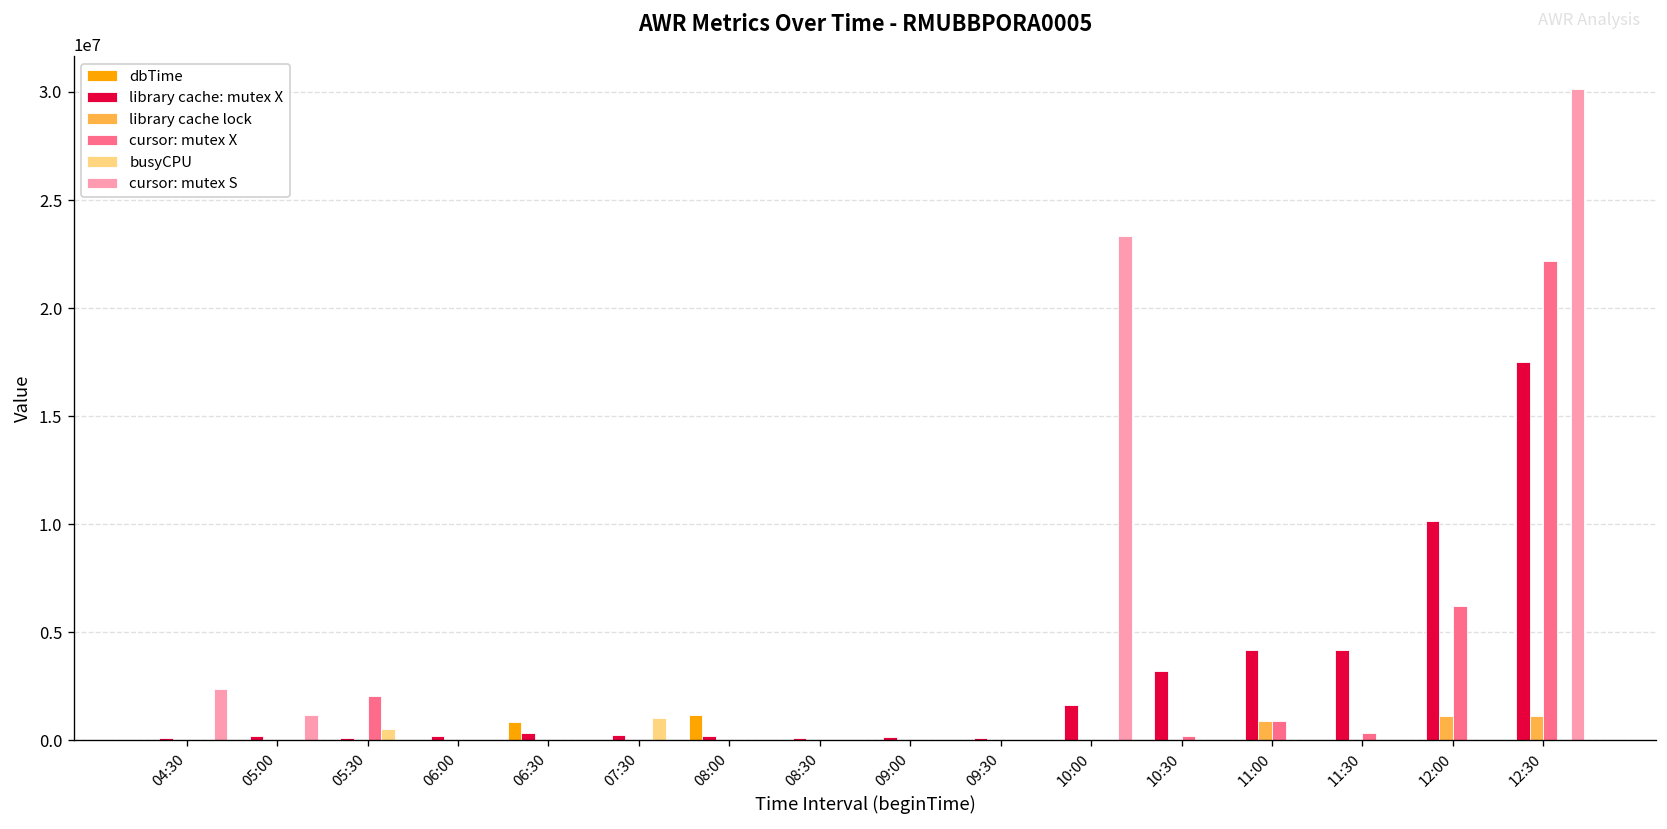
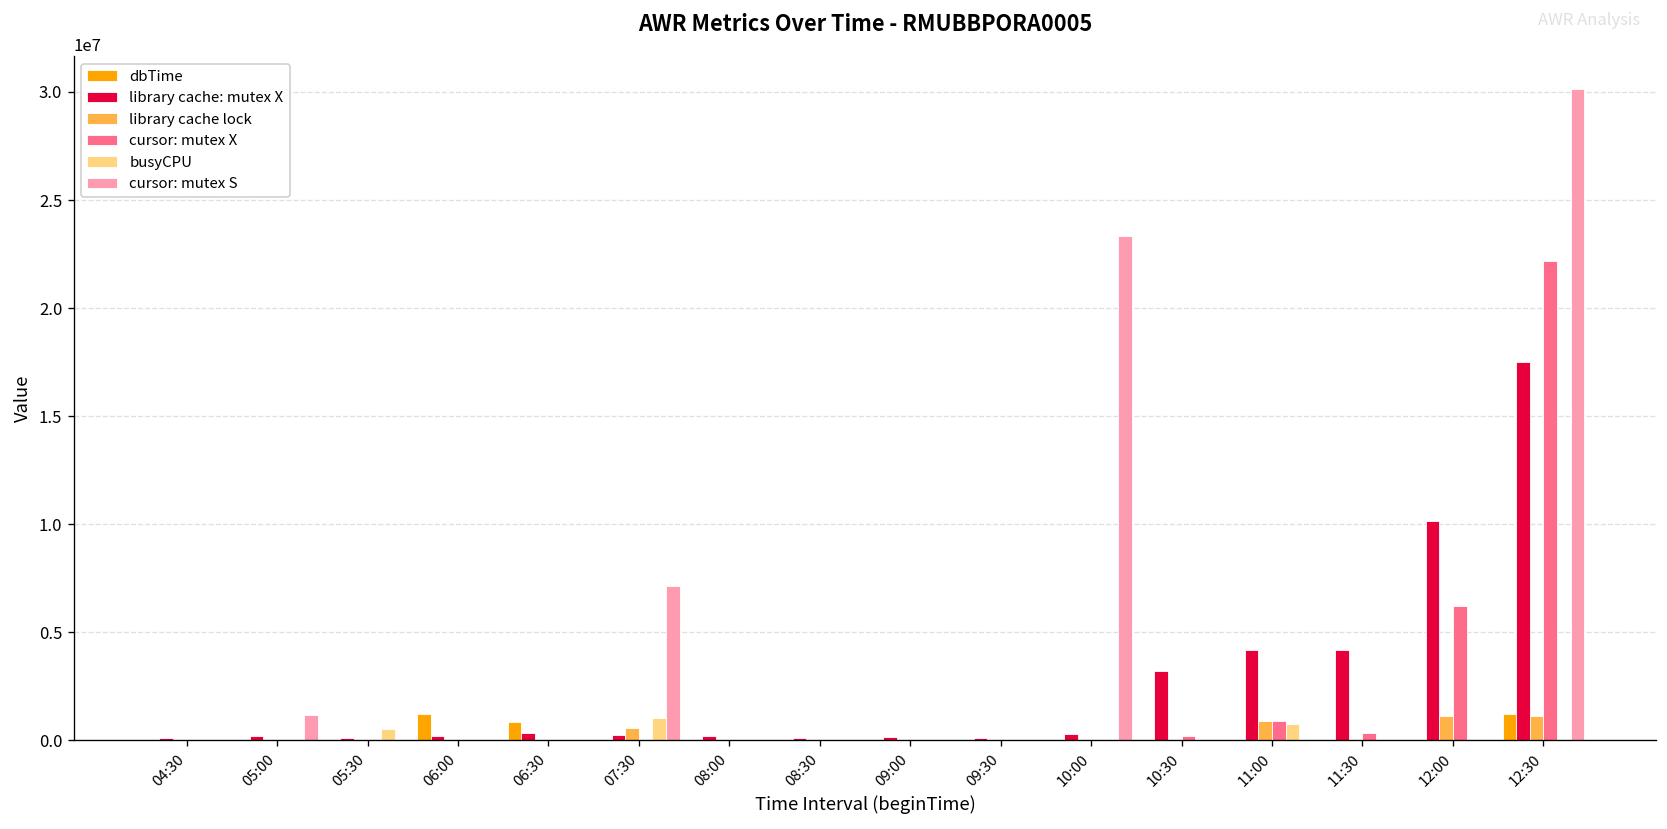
  {
    "dbTime": {
-     "06:00": 0,
+     "06:00": 1200000,
      "06:30": 900000,
-     "08:00": 1200000,
-     "12:30": 0
+     "08:00": 0,
+     "12:30": 1200000
    },
    "library cache: mutex X": {
      "05:00": 200000,
      "06:00": 200000,
      "06:30": 300000,
      "07:30": 300000,
      "08:00": 200000,
-     "10:00": 1700000,
+     "10:00": 300000,
      "10:30": 3200000,
      "11:00": 4200000,
      "11:30": 4200000,
      "12:00": 10100000,
      "12:30": 17500000
    },
    "library cache lock": {
      "04:30": 0,
      "05:00": 0,
      "05:30": 0,
      "06:00": 0,
      "06:30": 0,
-     "07:30": 0,
+     "07:30": 600000,
      "08:00": 0,
      "08:30": 0,
      "09:00": 0,
      "09:30": 0,
      "10:00": 0,
      "10:30": 0,
      "11:00": 900000,
      "11:30": 0,
      "12:00": 1100000,
      "12:30": 1100000
    },
    "cursor: mutex X": {
      "04:30": 0,
      "05:00": 0,
-     "05:30": 2100000,
+     "05:30": 0,
      "06:00": 0,
      "08:00": 0,
      "08:30": 0,
      "09:00": 0,
      "09:30": 0,
      "10:00": 0,
      "10:30": 200000,
      "11:00": 900000,
      "11:30": 400000,
      "12:00": 6200000,
      "12:30": 22200000
    },
    "busyCPU": {
      "05:30": 500000,
      "07:30": 1000000,
-     "11:00": 0
+     "11:00": 800000
    },
    "cursor: mutex S": {
-     "04:30": 2400000,
+     "04:30": 0,
      "05:00": 1200000,
      "05:30": 0,
      "06:00": 0,
      "06:30": 0,
-     "07:30": 0,
+     "07:30": 7100000,
      "08:00": 0,
      "08:30": 0,
      "09:00": 0,
      "09:30": 0,
      "10:00": 23300000,
      "10:30": 0,
      "11:00": 0,
      "11:30": 0,
      "12:00": 0,
      "12:30": 30100000
    }
  }
